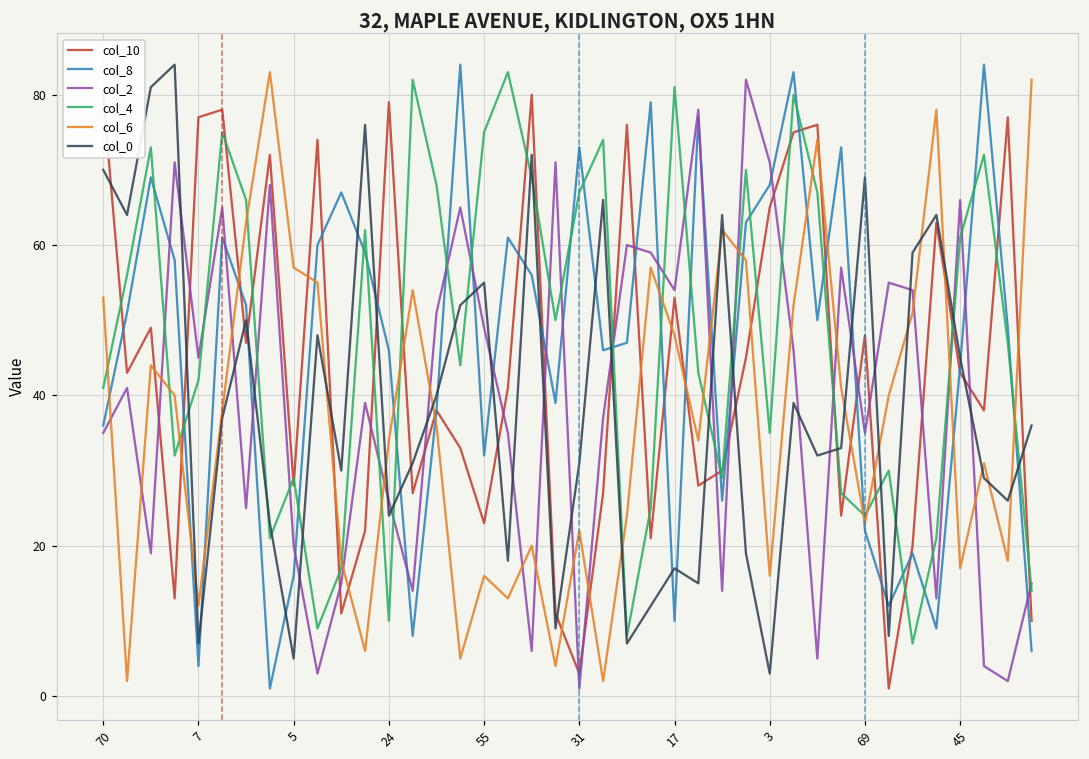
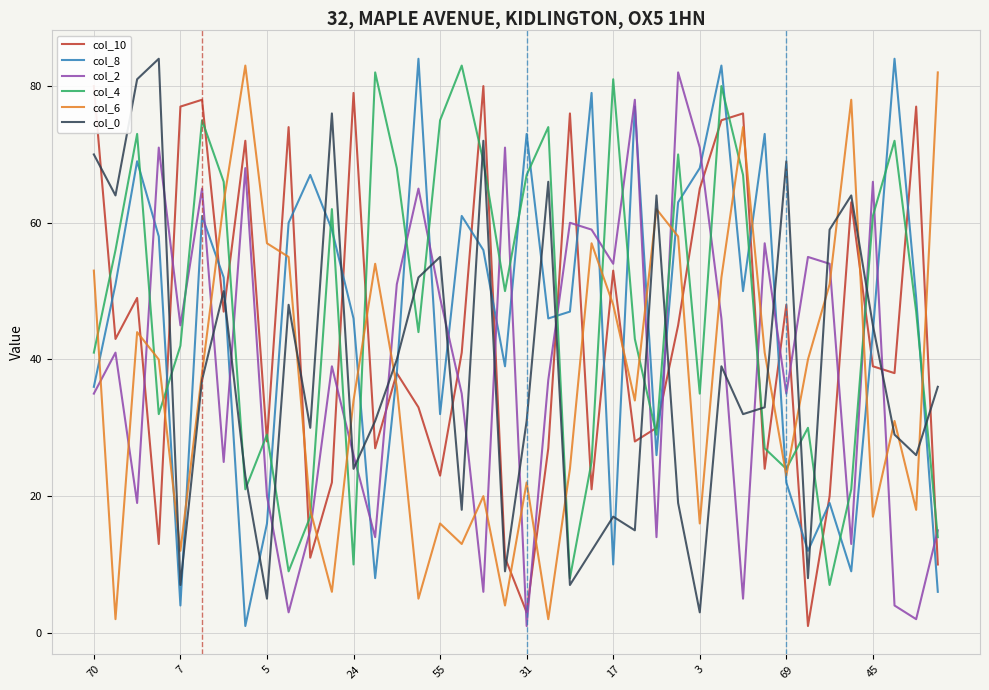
  {
    "col_10": {
      "24": 79,
      "55": 23,
      "69": 48,
-     "45": 43
+     "45": 39
    },
    "col_8": {
      "70": 36,
      "24": 46,
      "55": 32,
      "69": 22,
      "45": 44
    },
    "col_2": {
      "70": 35,
      "24": 26,
      "55": 49,
      "69": 35,
      "45": 66
    },
    "col_4": {
      "70": 41,
      "24": 10,
      "55": 75,
      "69": 24,
      "45": 61
    },
    "col_6": {
      "70": 53,
      "24": 34,
      "55": 16,
      "69": 23,
      "45": 17
    },
    "col_0": {
      "70": 70,
      "24": 24,
      "55": 55,
      "69": 69,
      "45": 45
    }
  }
